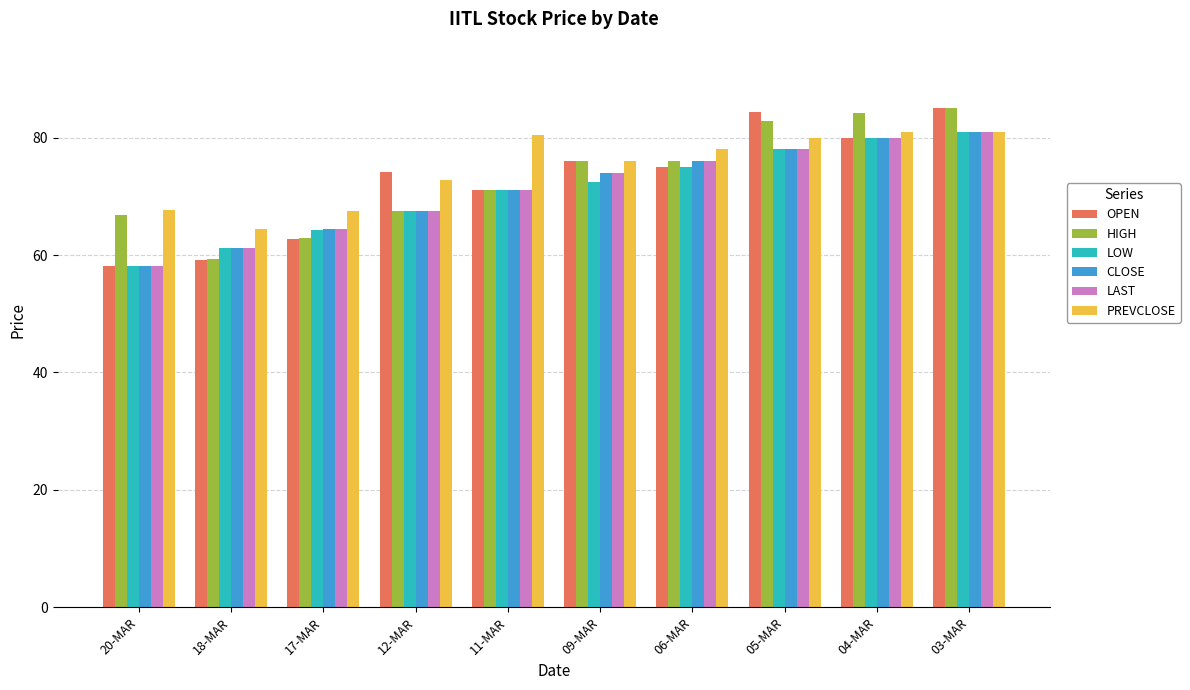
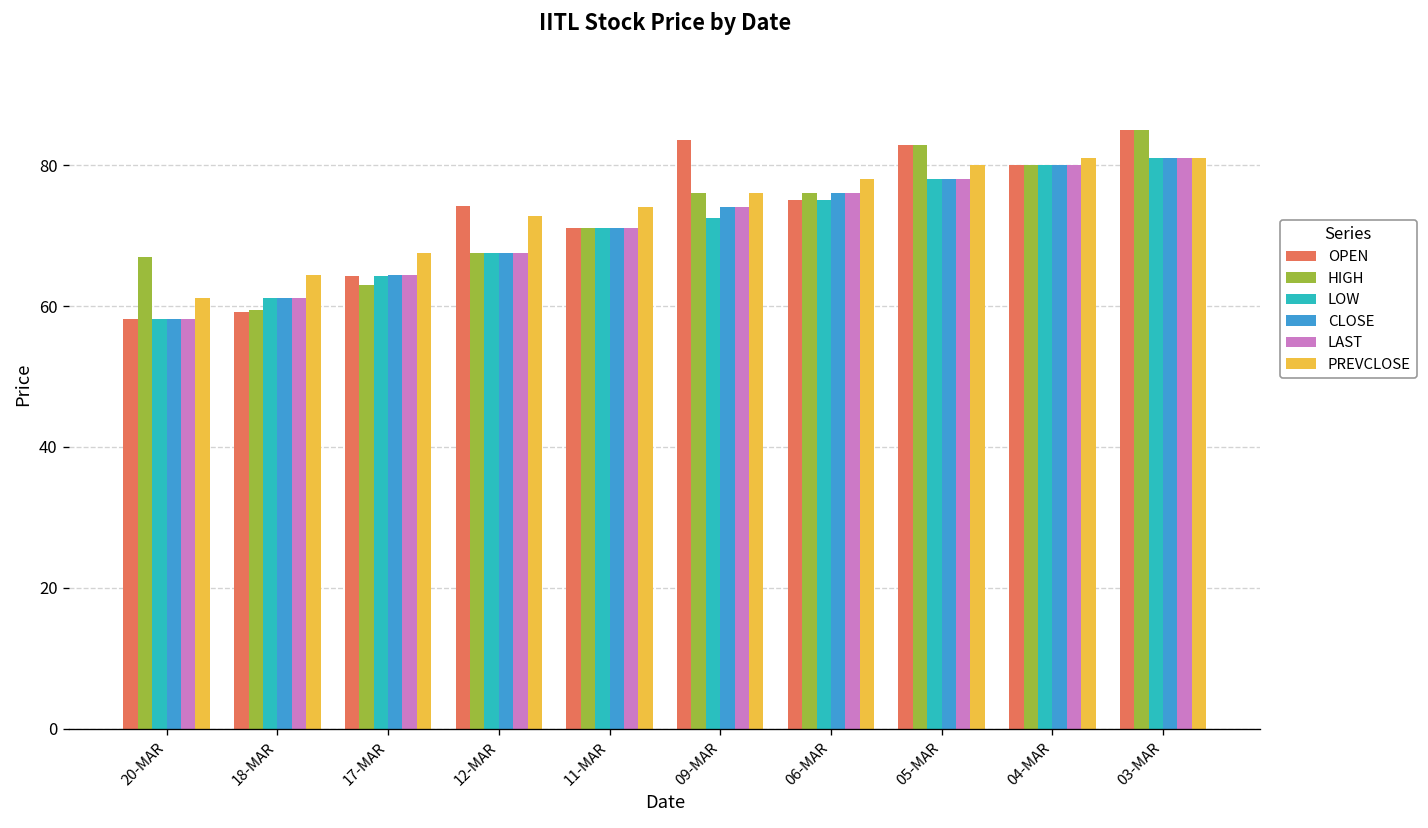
  {
    "OPEN": {
      "20-MAR": 58,
      "18-MAR": 59,
-     "17-MAR": 63,
+     "17-MAR": 64,
      "12-MAR": 74,
      "11-MAR": 71,
-     "09-MAR": 76,
+     "09-MAR": 83,
      "06-MAR": 75,
-     "05-MAR": 84,
+     "05-MAR": 83,
      "04-MAR": 80,
      "03-MAR": 85
    },
    "HIGH": {
      "20-MAR": 67,
      "18-MAR": 59,
      "17-MAR": 63,
      "12-MAR": 68,
      "11-MAR": 71,
      "09-MAR": 76,
      "06-MAR": 76,
      "05-MAR": 83,
-     "04-MAR": 84,
+     "04-MAR": 80,
      "03-MAR": 85
    },
    "LAST": {
      "20-MAR": 58,
      "18-MAR": 61,
      "17-MAR": 64,
      "12-MAR": 68,
      "11-MAR": 71,
      "09-MAR": 74,
      "06-MAR": 76,
      "05-MAR": 78,
      "04-MAR": 80,
      "03-MAR": 81
    },
    "PREVCLOSE": {
-     "20-MAR": 68,
+     "20-MAR": 61,
      "18-MAR": 64,
      "17-MAR": 68,
      "12-MAR": 73,
-     "11-MAR": 80,
+     "11-MAR": 74,
      "09-MAR": 76,
      "06-MAR": 78,
      "05-MAR": 80,
      "04-MAR": 81,
      "03-MAR": 81
    }
  }
